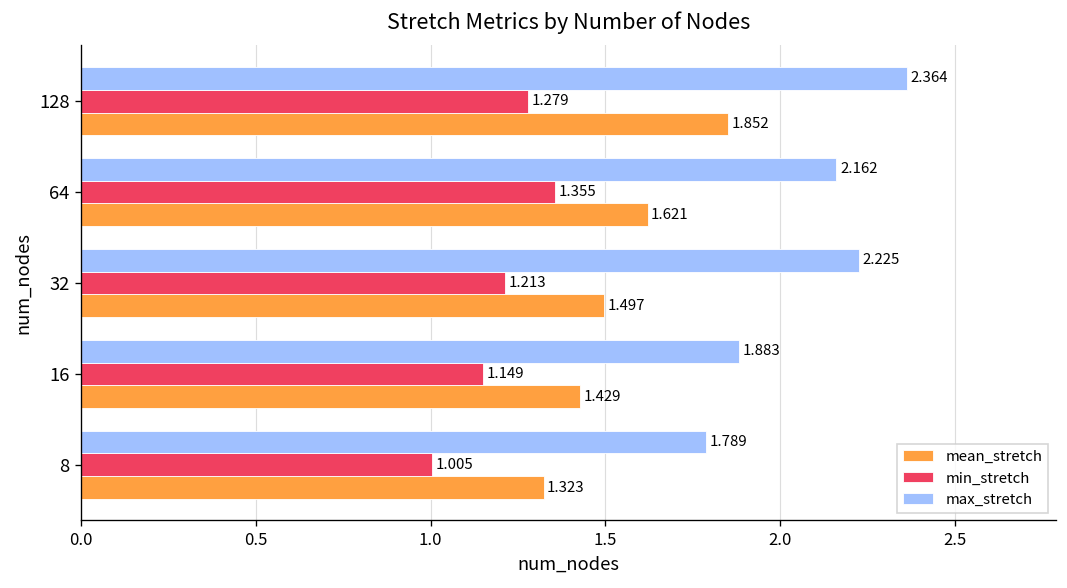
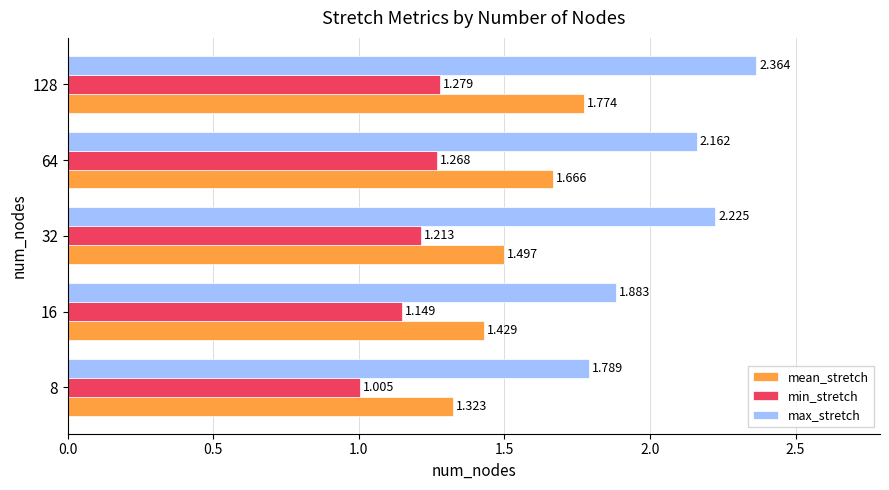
  {
    "mean_stretch": {
-     "128": 1.852,
-     "64": 1.621,
+     "128": 1.774,
+     "64": 1.666,
      "32": 1.497,
      "16": 1.429,
      "8": 1.323
    },
    "min_stretch": {
      "128": 1.279,
-     "64": 1.355,
+     "64": 1.268,
      "32": 1.213,
      "16": 1.149,
      "8": 1.005
    },
    "max_stretch": {
      "128": 2.364,
      "64": 2.162,
      "32": 2.225,
      "16": 1.883,
      "8": 1.789
    }
  }
